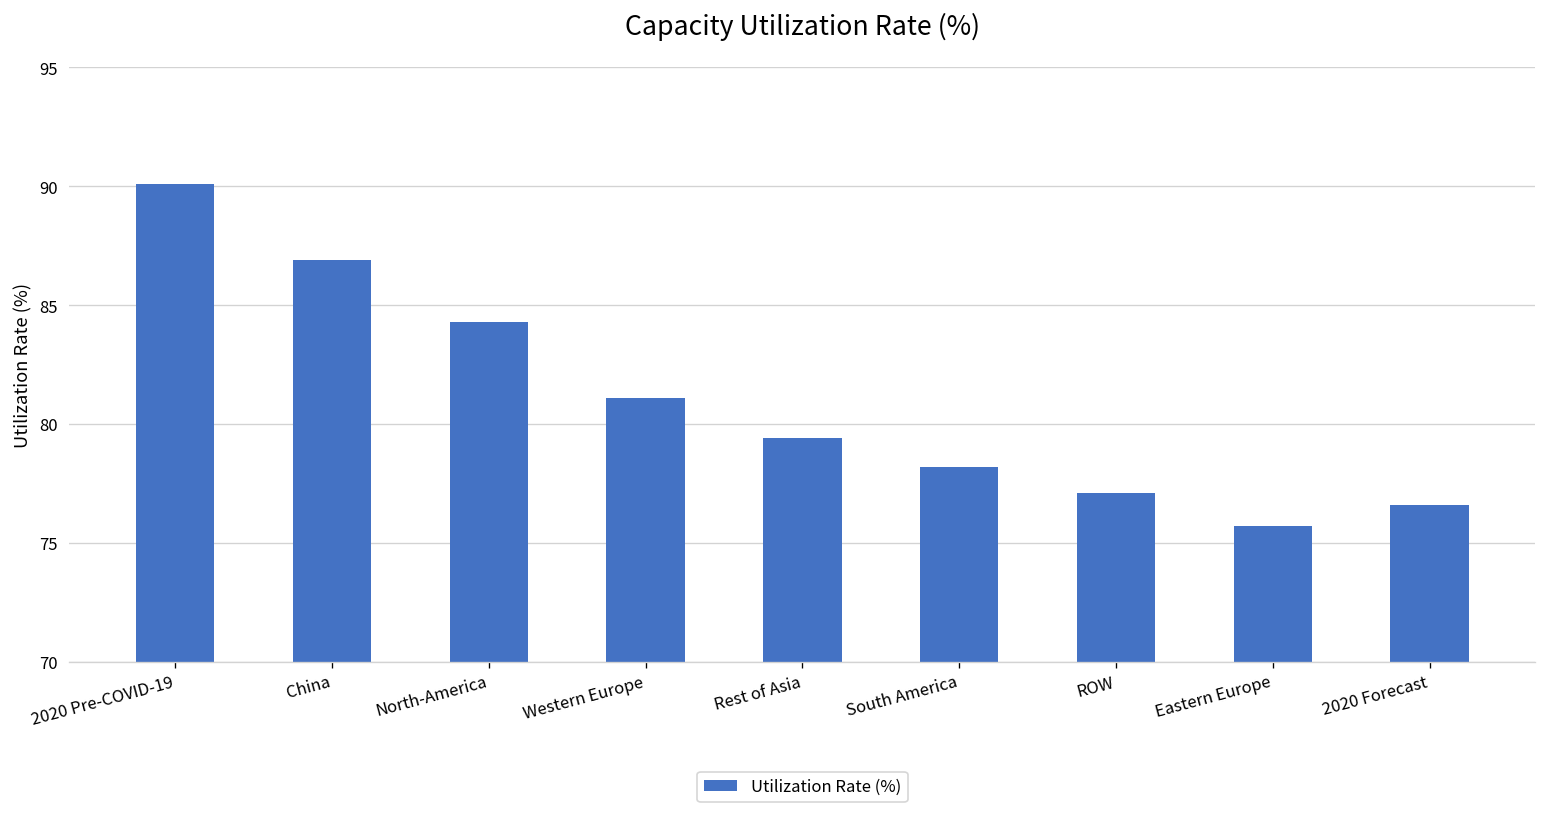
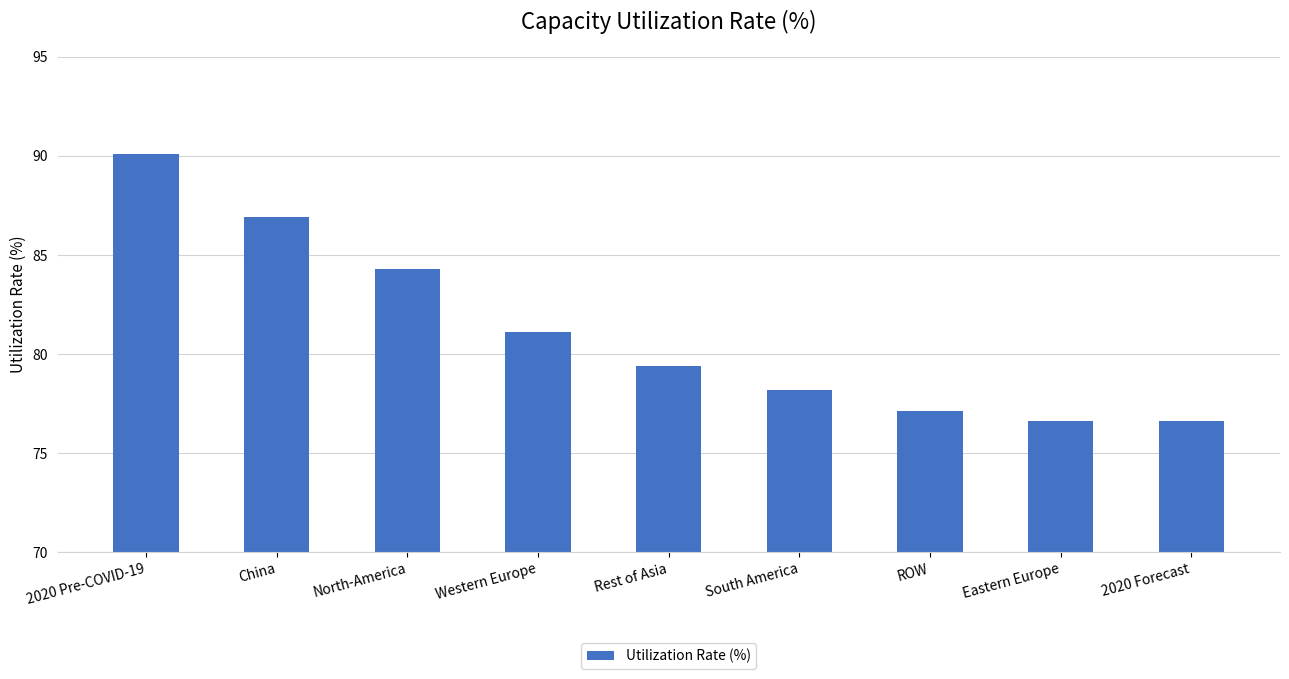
  {
    "2020 Pre-COVID-19": 90.1,
    "China": 86.9,
    "North-America": 84.3,
    "Western Europe": 81.1,
    "Rest of Asia": 79.4,
    "South America": 78.2,
    "ROW": 77.1,
-   "Eastern Europe": 75.7,
+   "Eastern Europe": 76.6,
    "2020 Forecast": 76.6
  }
